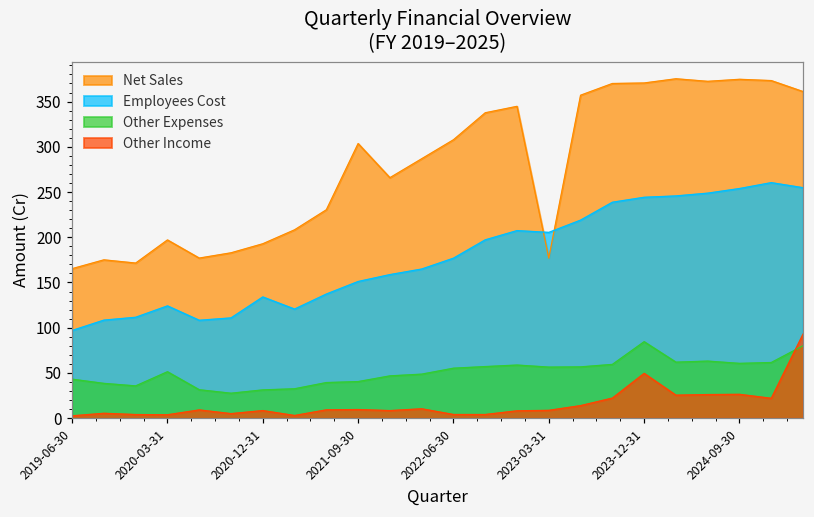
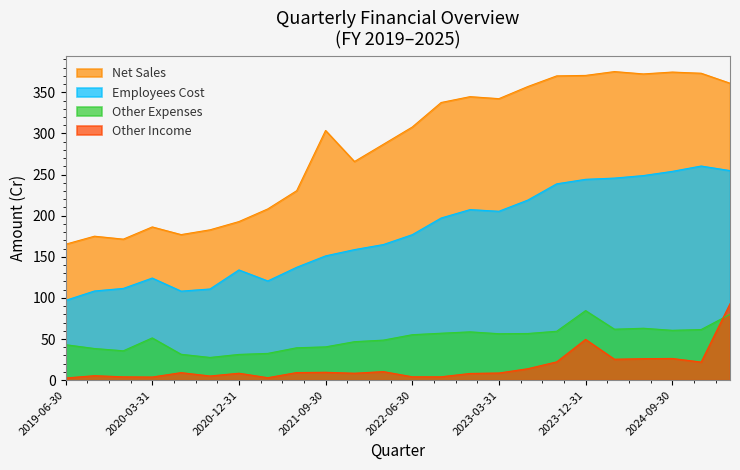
  {
    "Net Sales": {
      "2019-06-30": 170,
-     "2020-03-31": 200,
+     "2020-03-31": 190,
      "2020-12-31": 190,
      "2021-09-30": 300,
      "2022-06-30": 310,
-     "2023-03-31": 180,
+     "2023-03-31": 340,
      "2023-12-31": 370,
      "2024-09-30": 370
    },
    "Employees Cost": {
      "2019-06-30": 100,
      "2020-03-31": 120,
      "2020-12-31": 130,
      "2021-09-30": 150,
      "2022-06-30": 180,
      "2023-03-31": 210,
      "2023-12-31": 240,
      "2024-09-30": 250
    },
    "Other Expenses": {
      "2019-06-30": 40,
      "2020-03-31": 50,
      "2020-12-31": 30,
      "2021-09-30": 40,
      "2022-06-30": 60,
      "2023-03-31": 60,
      "2023-12-31": 80,
      "2024-09-30": 60
    },
    "Other Income": {
      "2019-06-30": 0,
      "2020-03-31": 0,
      "2020-12-31": 10,
      "2021-09-30": 10,
      "2022-06-30": 0,
      "2023-03-31": 10,
      "2023-12-31": 50,
      "2024-09-30": 30
    }
  }
